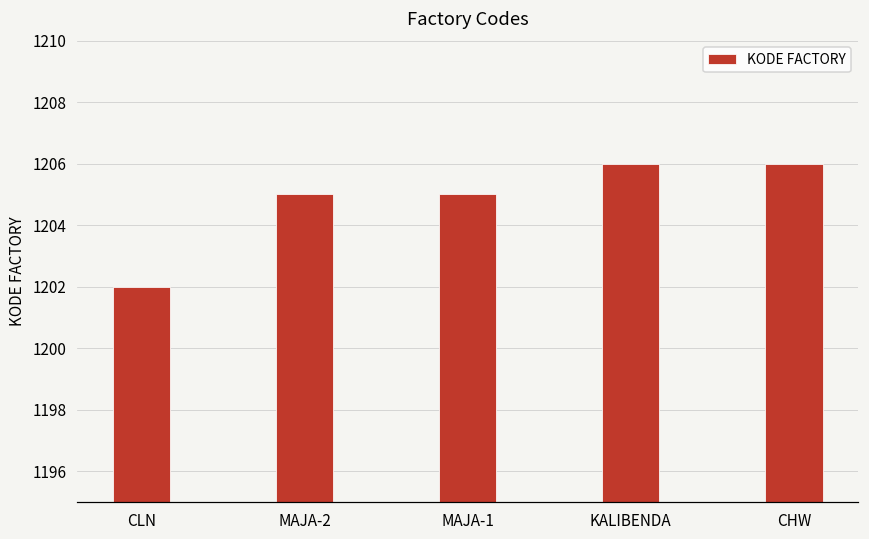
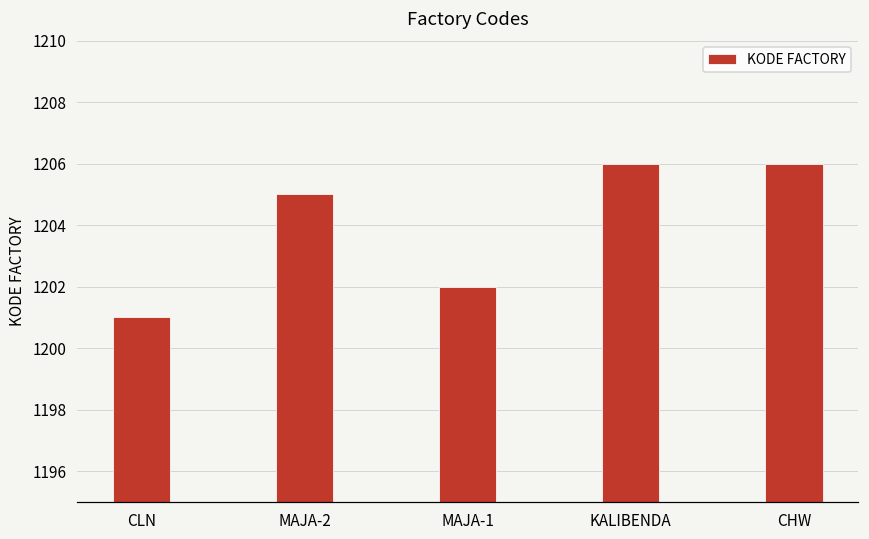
  {
-   "CLN": 1202,
+   "CLN": 1201,
    "MAJA-2": 1205,
-   "MAJA-1": 1205,
+   "MAJA-1": 1202,
    "KALIBENDA": 1206,
    "CHW": 1206
  }
